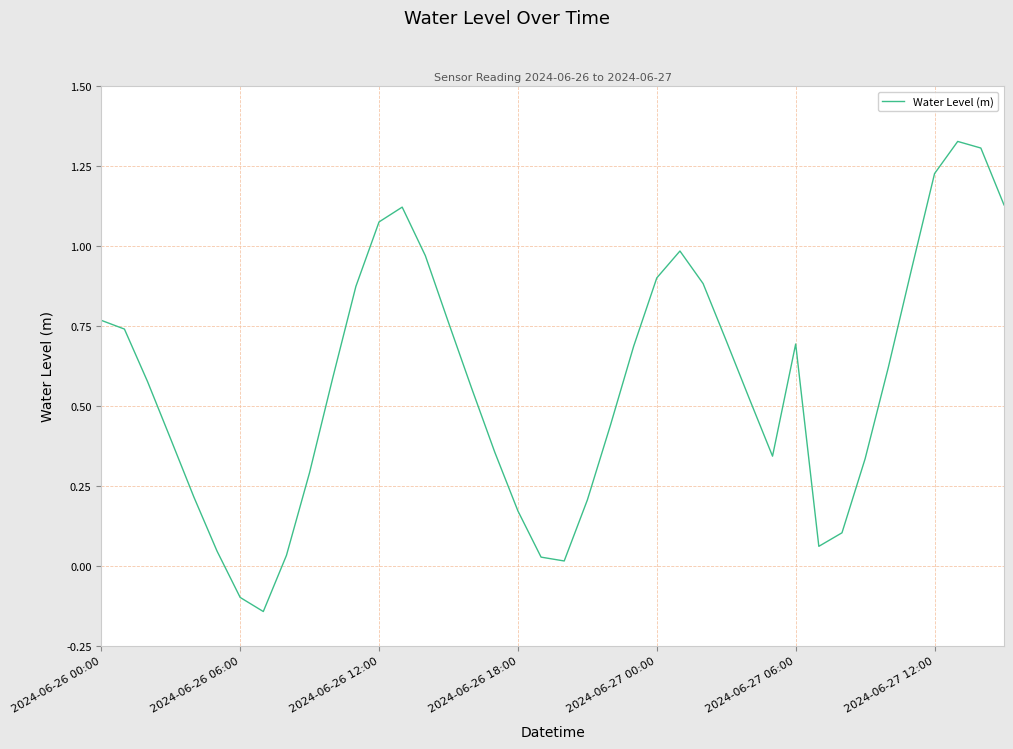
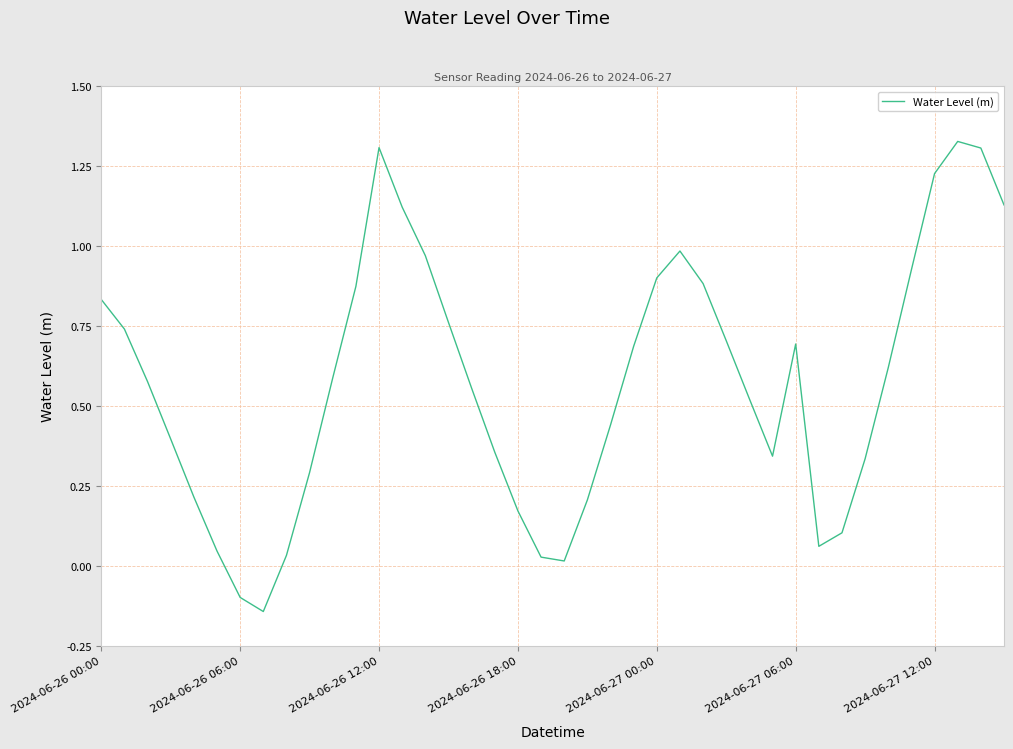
  {
-   "2024-06-26 00:00": 0.77,
+   "2024-06-26 00:00": 0.83,
    "2024-06-26 06:00": -0.10,
-   "2024-06-26 12:00": 1.07,
+   "2024-06-26 12:00": 1.31,
    "2024-06-26 18:00": 0.17,
    "2024-06-27 00:00": 0.90,
    "2024-06-27 06:00": 0.69,
    "2024-06-27 12:00": 1.23
  }
